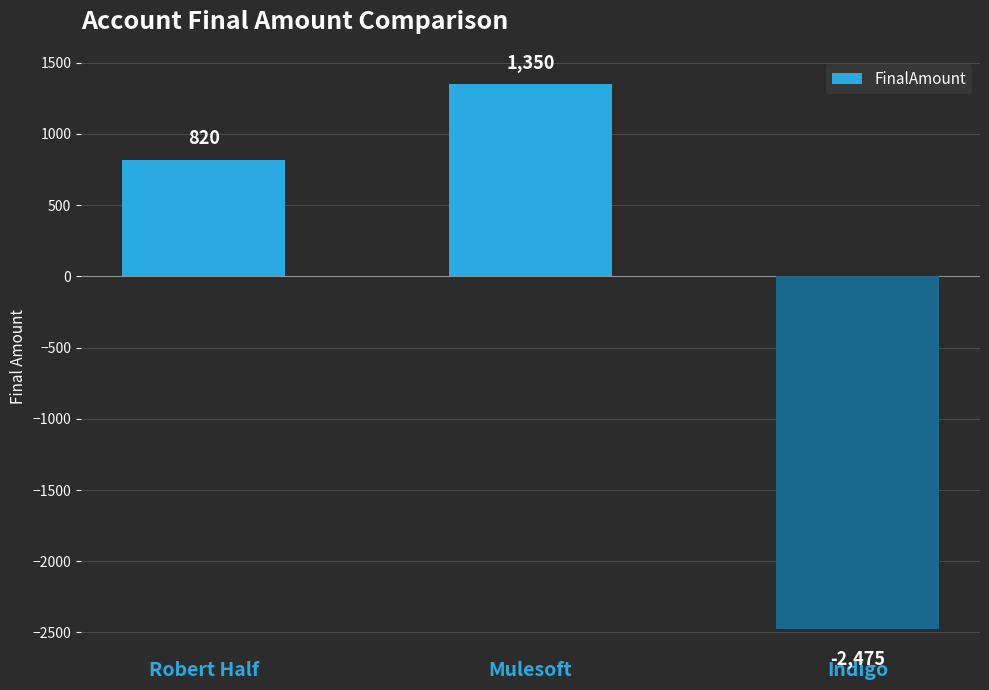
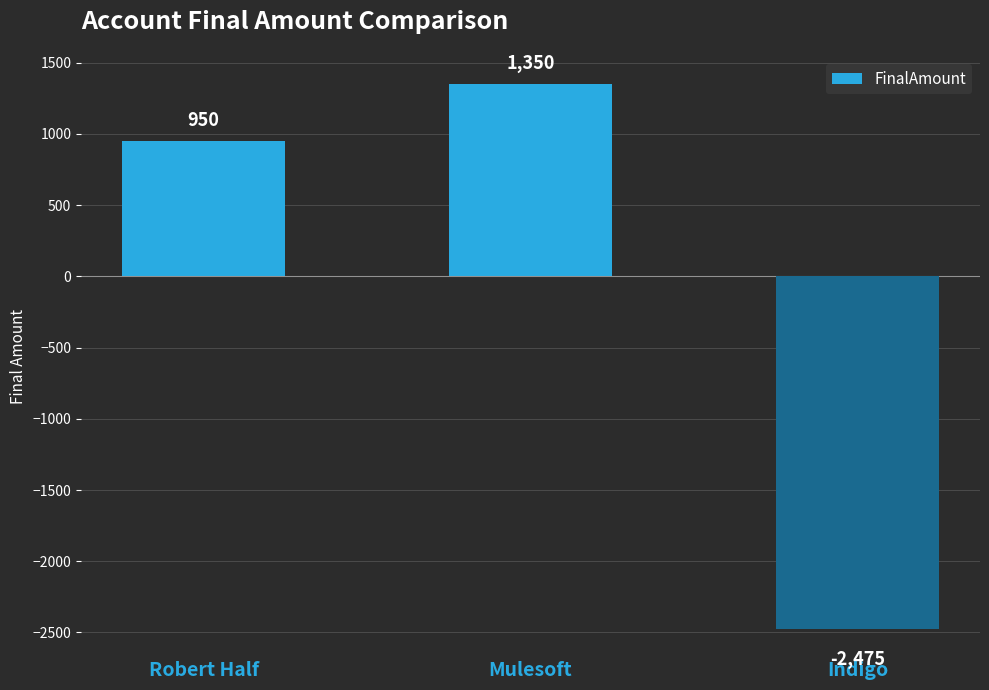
  {
-   "Robert Half": "820",
+   "Robert Half": "950",
    "Mulesoft": "1,350",
    "Indigo": "-2,475"
  }
